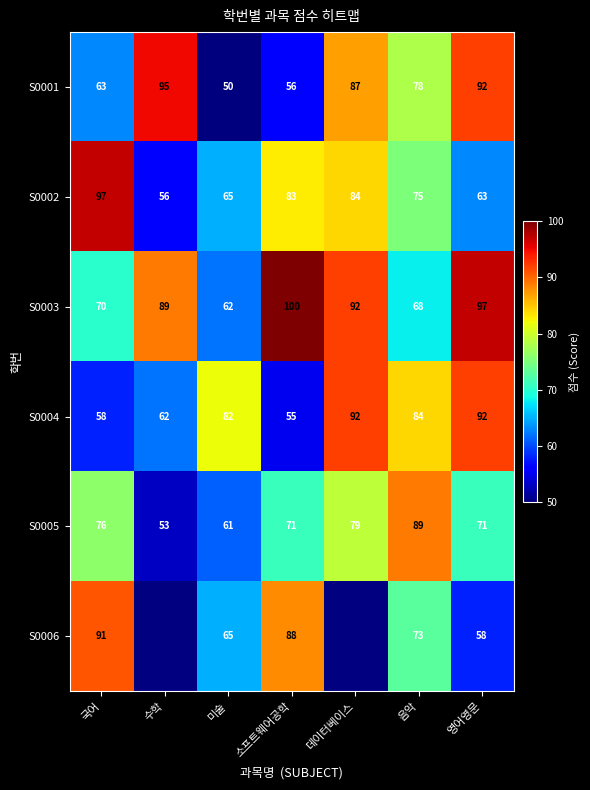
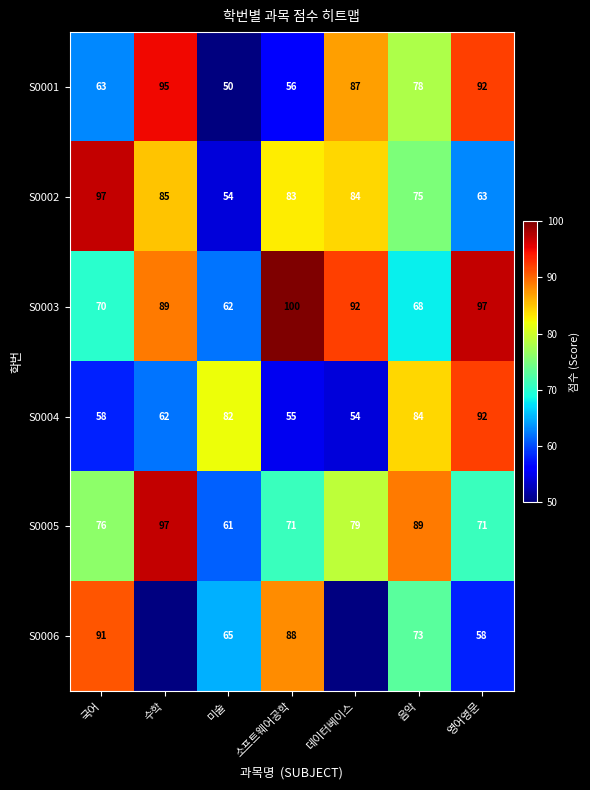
  {
    "S0001": {
      "국어": 63,
      "수학": 95,
      "미술": 50,
      "소프트웨어공학": 56,
      "데이터베이스": 87,
      "음악": 78,
      "영어영문": 92
    },
    "S0002": {
      "국어": 97,
-     "수학": 56,
-     "미술": 65,
+     "수학": 85,
+     "미술": 54,
      "소프트웨어공학": 83,
      "데이터베이스": 84,
      "음악": 75,
      "영어영문": 63
    },
    "S0003": {
      "국어": 70,
      "수학": 89,
      "미술": 62,
      "소프트웨어공학": 100,
      "데이터베이스": 92,
      "음악": 68,
      "영어영문": 97
    },
    "S0004": {
      "국어": 58,
      "수학": 62,
      "미술": 82,
      "소프트웨어공학": 55,
-     "데이터베이스": 92,
+     "데이터베이스": 54,
      "음악": 84,
      "영어영문": 92
    },
    "S0005": {
      "국어": 76,
-     "수학": 53,
+     "수학": 97,
      "미술": 61,
      "소프트웨어공학": 71,
      "데이터베이스": 79,
      "음악": 89,
      "영어영문": 71
    },
    "S0006": {
      "국어": 91,
      "미술": 65,
      "소프트웨어공학": 88,
      "음악": 73,
      "영어영문": 58
    }
  }
